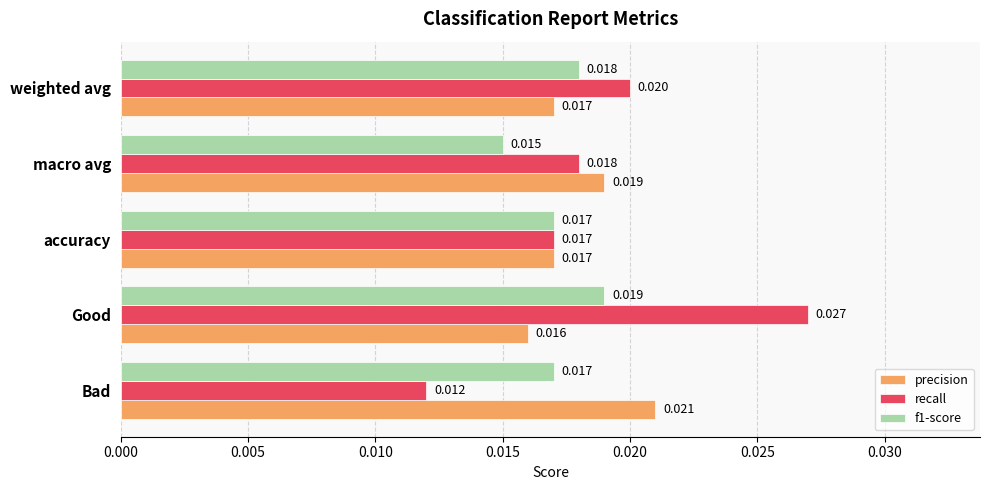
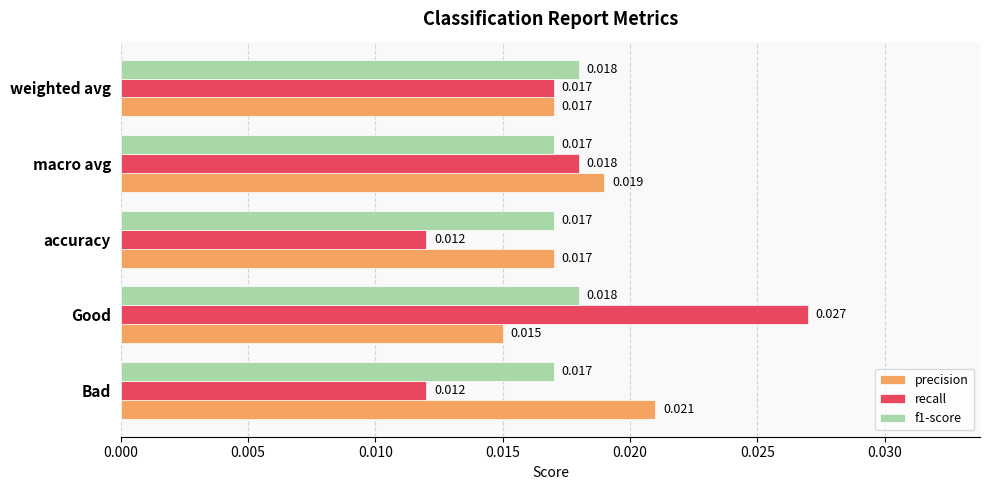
  {
    "precision": {
      "weighted avg": 0.017,
      "macro avg": 0.019,
      "accuracy": 0.017,
-     "Good": 0.016,
+     "Good": 0.015,
      "Bad": 0.021
    },
    "recall": {
-     "weighted avg": 0.020,
+     "weighted avg": 0.017,
      "macro avg": 0.018,
-     "accuracy": 0.017,
+     "accuracy": 0.012,
      "Good": 0.027,
      "Bad": 0.012
    },
    "f1-score": {
      "weighted avg": 0.018,
-     "macro avg": 0.015,
+     "macro avg": 0.017,
      "accuracy": 0.017,
-     "Good": 0.019,
+     "Good": 0.018,
      "Bad": 0.017
    }
  }
